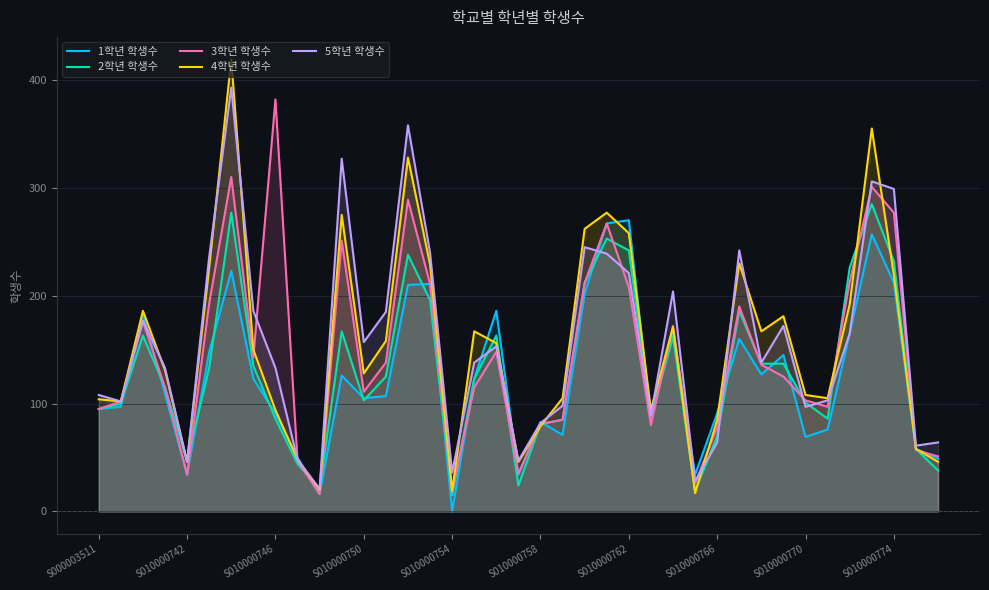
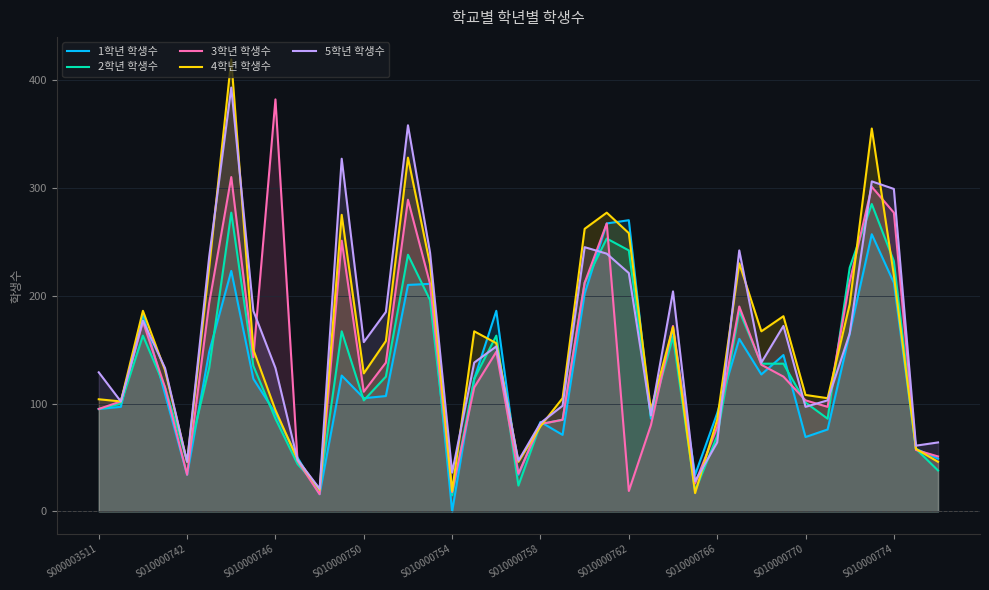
  {
    "1학년 학생수": {
      "S010000746": 91,
      "S010000754": 0,
      "S010000762": 270,
      "S010000766": 91,
      "S010000770": 69,
      "S010000774": 212
    },
    "2학년 학생수": {
      "S010000746": 86,
      "S010000754": 15,
      "S010000762": 242,
      "S010000766": 70,
      "S010000774": 232
    },
    "3학년 학생수": {
      "S010000746": 382,
      "S010000750": 111,
-     "S010000762": 208,
+     "S010000762": 19,
      "S010000766": 78,
      "S010000774": 277
    },
    "4학년 학생수": {
      "S000003511": 104,
      "S010000746": 94,
      "S010000750": 128,
      "S010000762": 258,
      "S010000766": 85,
      "S010000770": 108,
      "S010000774": 219
    },
    "5학년 학생수": {
-     "S000003511": 108,
+     "S000003511": 129,
      "S010000746": 133,
      "S010000750": 157,
      "S010000754": 36,
      "S010000762": 221,
      "S010000766": 64,
      "S010000770": 97,
      "S010000774": 299
    }
  }
